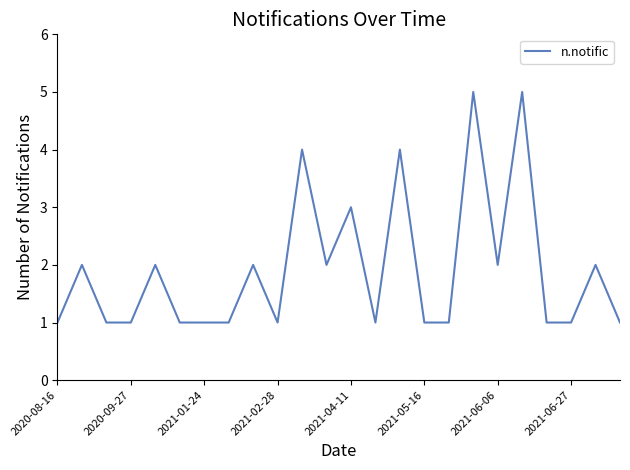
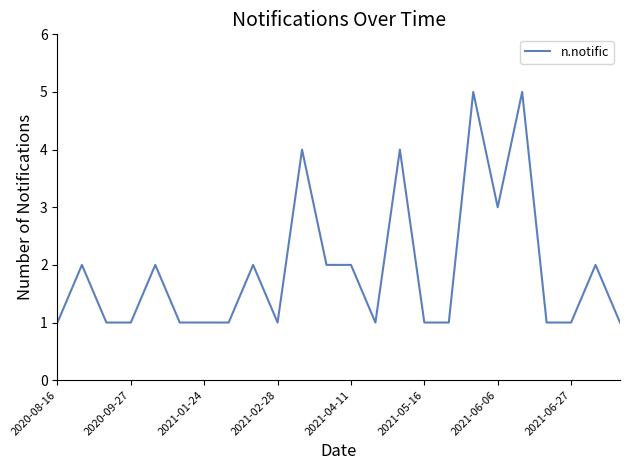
  {
    "2020-08-16": 1,
    "2020-09-27": 1,
    "2021-01-24": 1,
    "2021-02-28": 1,
-   "2021-04-11": 3,
+   "2021-04-11": 2,
    "2021-05-16": 1,
-   "2021-06-06": 2,
+   "2021-06-06": 3,
    "2021-06-27": 1
  }
